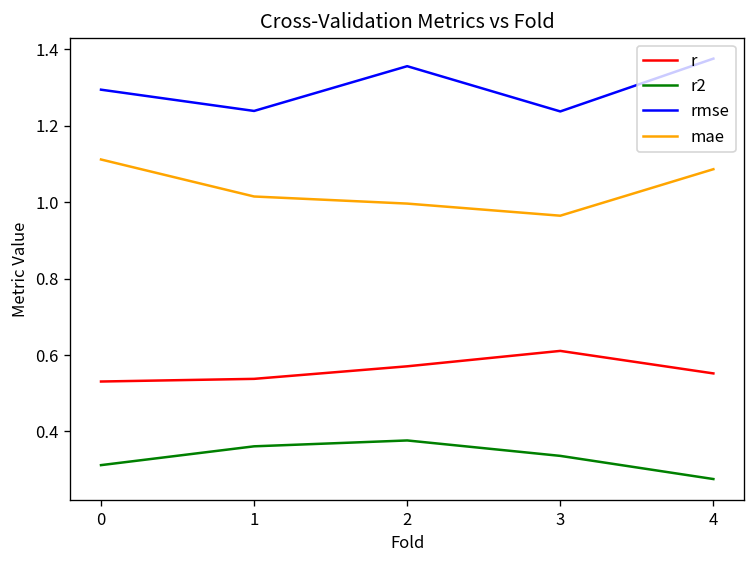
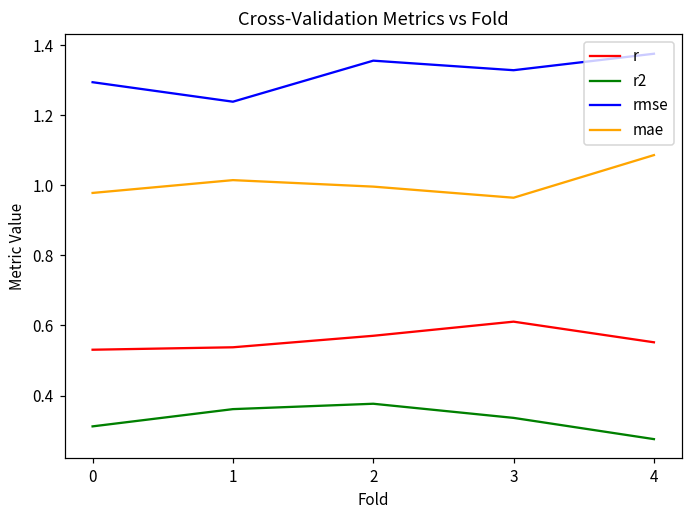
  {
    "r": {
      "0": 0.53,
      "1": 0.54,
      "2": 0.57,
      "3": 0.61,
      "4": 0.55
    },
    "r2": {
      "0": 0.31,
      "1": 0.36,
      "2": 0.38,
      "3": 0.34,
      "4": 0.28
    },
    "rmse": {
      "0": 1.29,
      "1": 1.24,
      "2": 1.36,
-     "3": 1.24
+     "3": 1.33
    },
    "mae": {
-     "0": 1.11,
+     "0": 0.98,
      "1": 1.01,
      "2": 1.00,
      "3": 0.96,
      "4": 1.09
    }
  }
